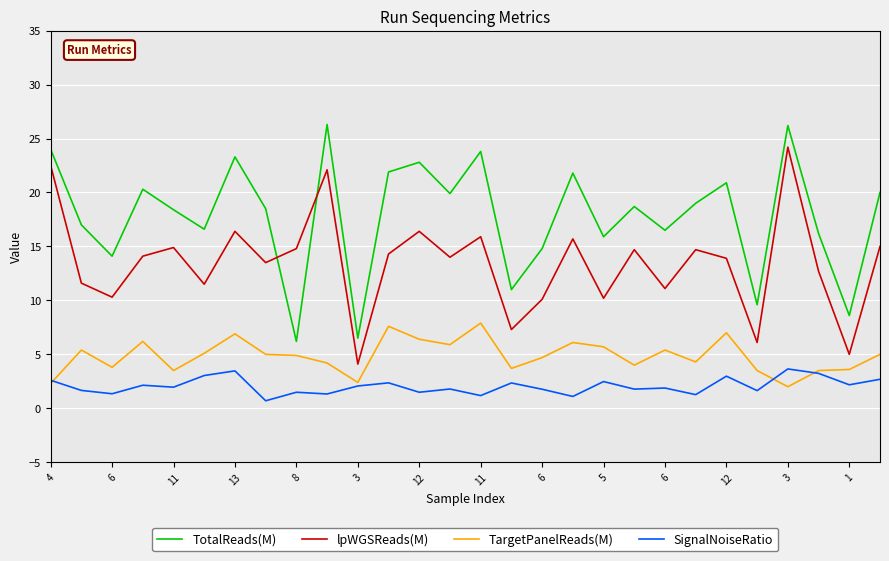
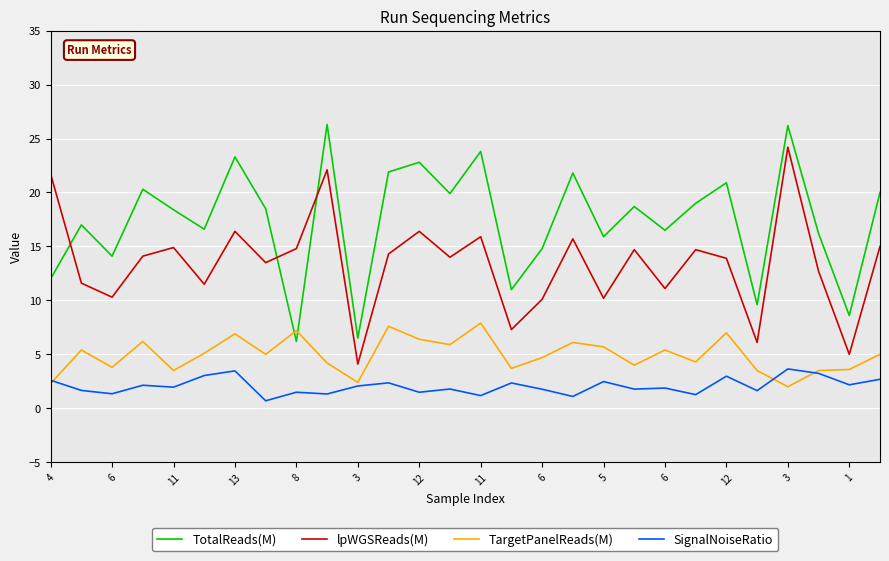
  {
    "TotalReads(M)": {
-     "4": 24,
+     "4": 12,
      "8": 6
    },
    "lpWGSReads(M)": {
-     "4": 22.5,
+     "4": 21.7,
      "8": 14.8
    },
    "TargetPanelReads(M)": {
      "4": 2.3,
-     "8": 4.9
+     "8": 7.2
    },
    "SignalNoiseRatio": {
      "4": 2.6,
      "8": 1.5
    }
  }
